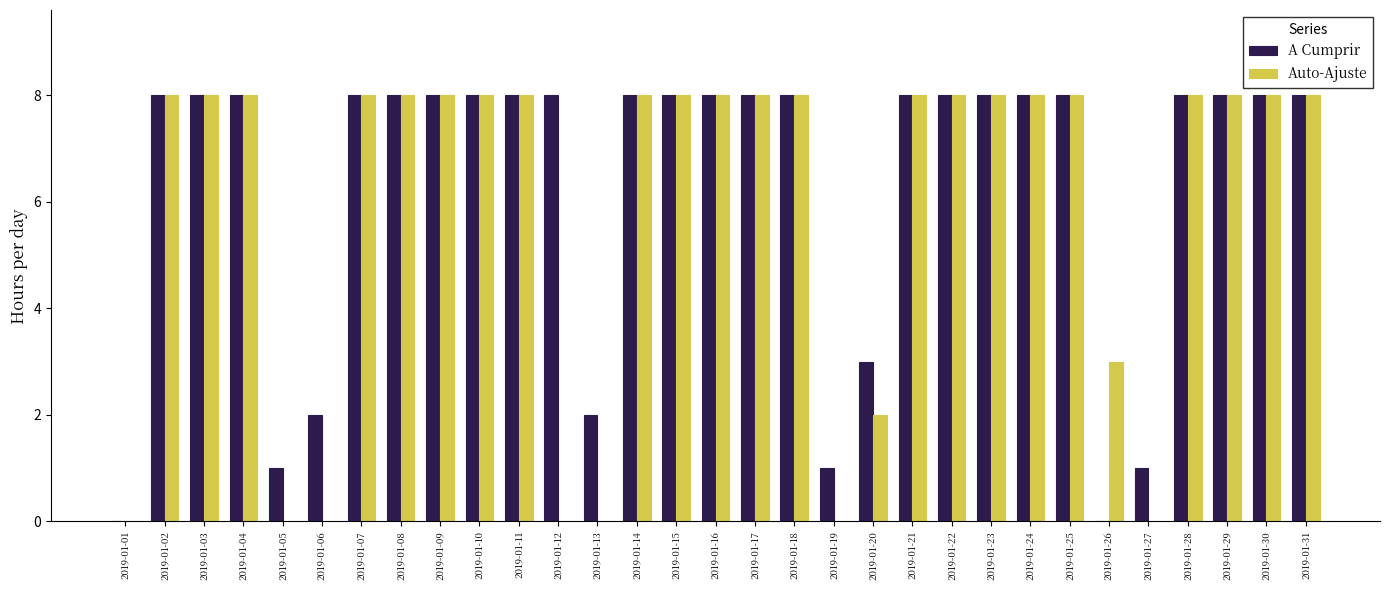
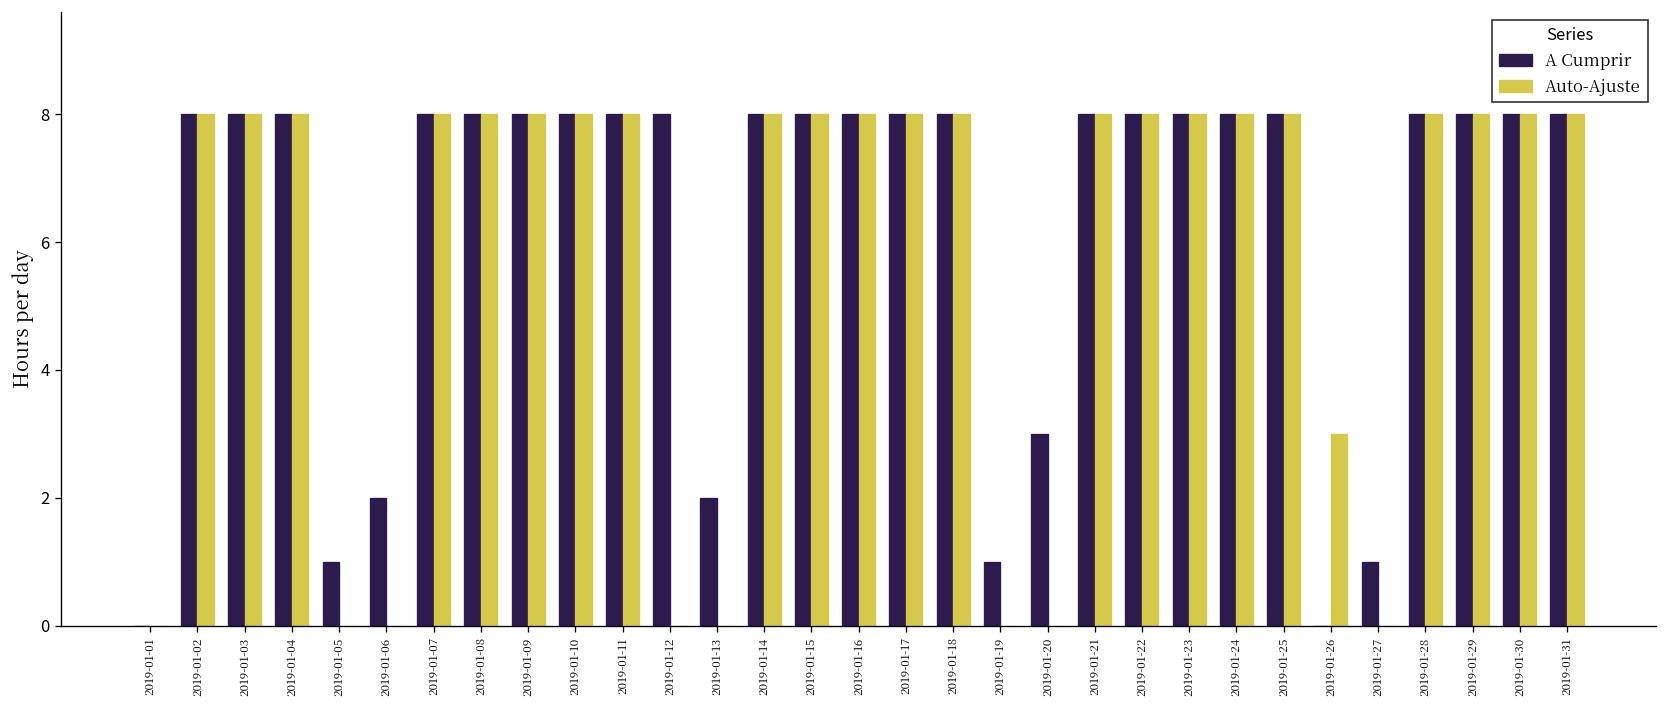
  {
    "A Cumprir": {
      "2019-01-01": 0,
      "2019-01-02": 8,
      "2019-01-03": 8,
      "2019-01-04": 8,
      "2019-01-05": 1,
      "2019-01-06": 2,
      "2019-01-07": 8,
      "2019-01-08": 8,
      "2019-01-09": 8,
      "2019-01-10": 8,
      "2019-01-11": 8,
      "2019-01-12": 8,
      "2019-01-13": 2,
      "2019-01-14": 8,
      "2019-01-15": 8,
      "2019-01-16": 8,
      "2019-01-17": 8,
      "2019-01-18": 8,
      "2019-01-19": 1,
      "2019-01-20": 3,
      "2019-01-21": 8,
      "2019-01-22": 8,
      "2019-01-23": 8,
      "2019-01-24": 8,
      "2019-01-25": 8,
      "2019-01-26": 0,
      "2019-01-27": 1,
      "2019-01-28": 8,
      "2019-01-29": 8,
      "2019-01-30": 8,
      "2019-01-31": 8
    },
    "Auto-Ajuste": {
      "2019-01-01": 0,
      "2019-01-02": 8,
      "2019-01-03": 8,
      "2019-01-04": 8,
      "2019-01-05": 0,
      "2019-01-06": 0,
      "2019-01-07": 8,
      "2019-01-08": 8,
      "2019-01-09": 8,
      "2019-01-10": 8,
      "2019-01-11": 8,
      "2019-01-12": 0,
      "2019-01-13": 0,
      "2019-01-14": 8,
      "2019-01-15": 8,
      "2019-01-16": 8,
      "2019-01-17": 8,
      "2019-01-18": 8,
      "2019-01-19": 0,
-     "2019-01-20": 2,
+     "2019-01-20": 0,
      "2019-01-21": 8,
      "2019-01-22": 8,
      "2019-01-23": 8,
      "2019-01-24": 8,
      "2019-01-25": 8,
      "2019-01-26": 3,
      "2019-01-27": 0,
      "2019-01-28": 8,
      "2019-01-29": 8,
      "2019-01-30": 8,
      "2019-01-31": 8
    }
  }
